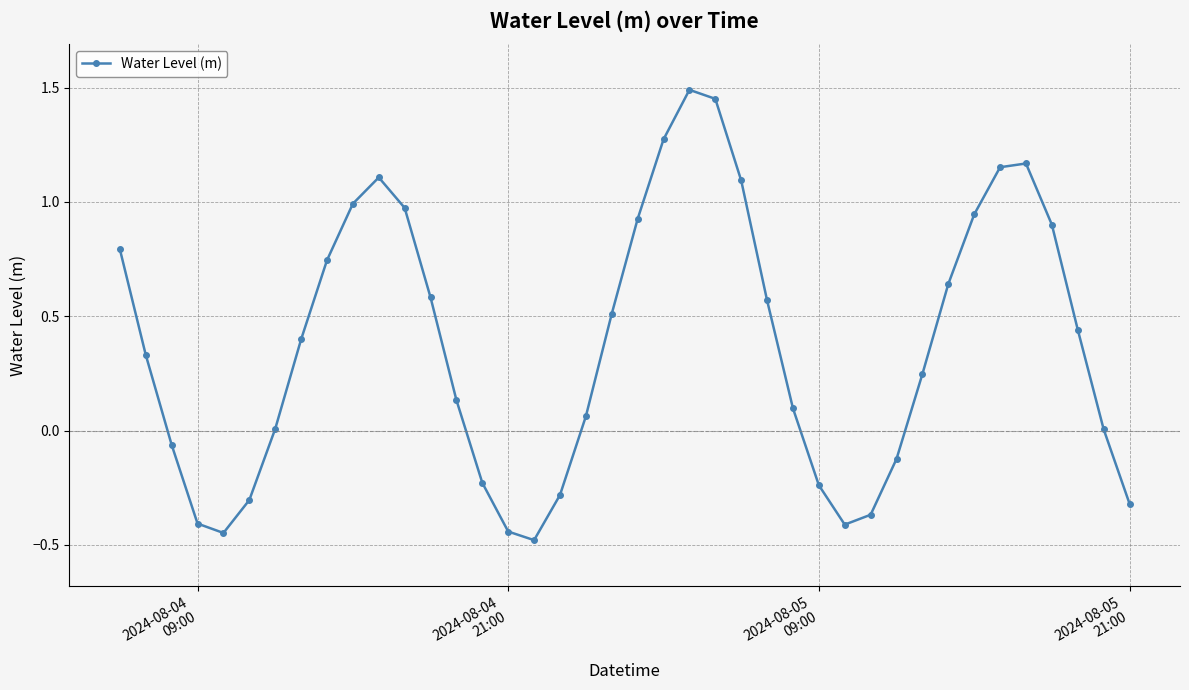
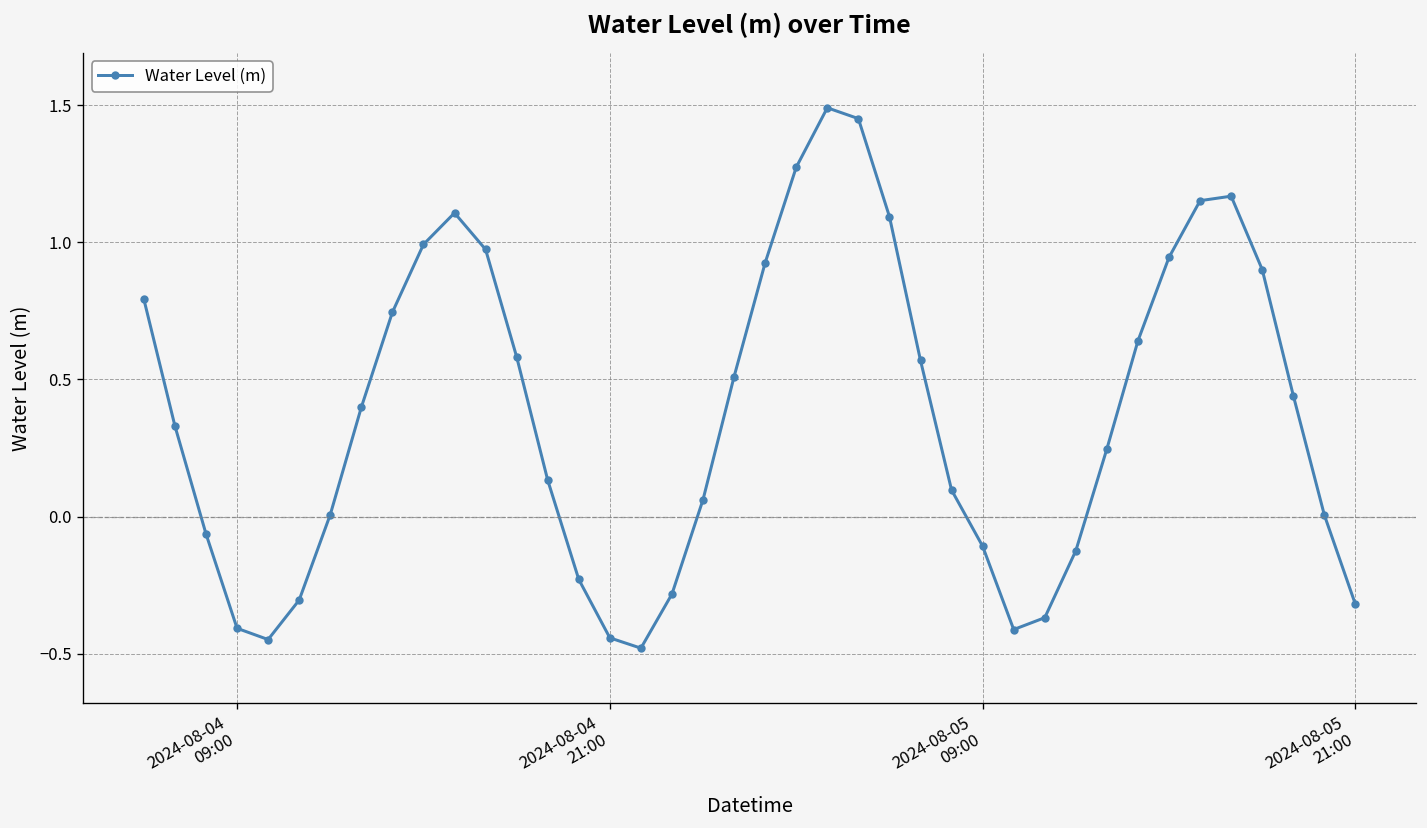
  {
    "2024-08-04 09:00": -0.41,
    "2024-08-04 21:00": -0.44,
-   "2024-08-05 09:00": -0.24,
+   "2024-08-05 09:00": -0.11,
    "2024-08-05 21:00": -0.32
  }
